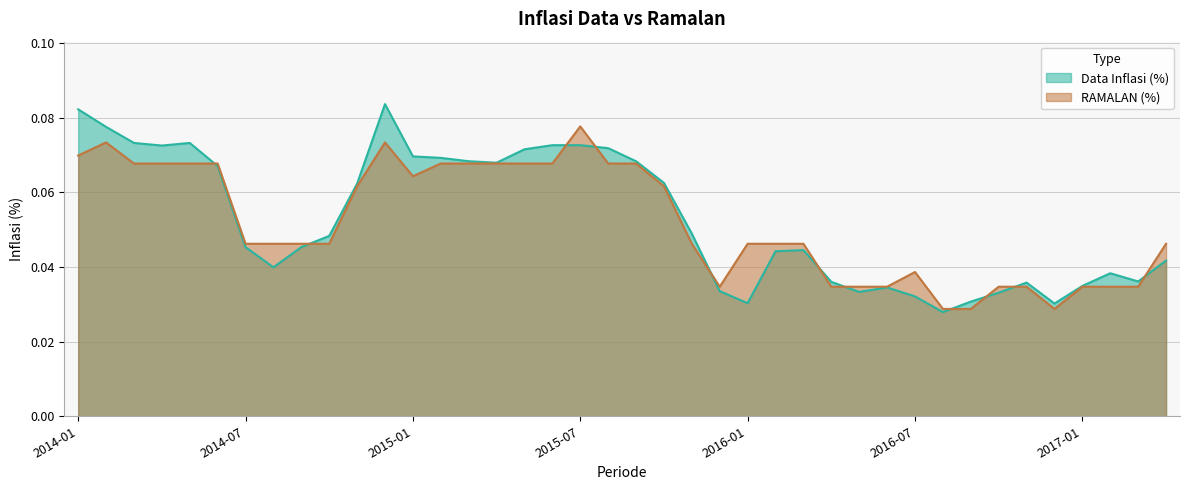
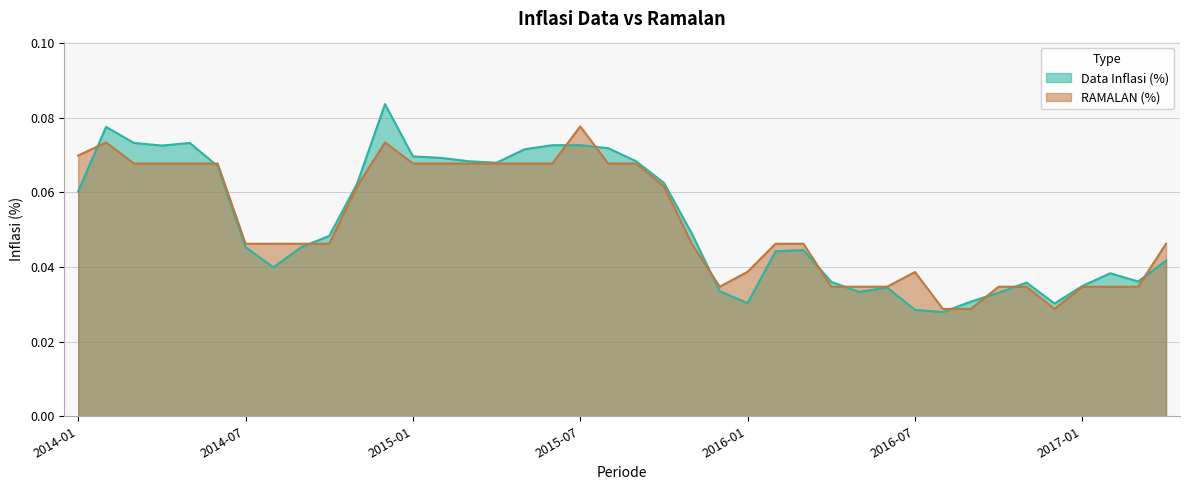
  {
    "Data Inflasi (%)": {
-     "2014-01": 0.082,
+     "2014-01": 0.060,
      "2014-07": 0.045,
      "2015-01": 0.070,
      "2015-07": 0.073,
      "2016-01": 0.030,
-     "2016-07": 0.032
+     "2016-07": 0.029
    },
    "RAMALAN (%)": {
      "2014-01": 0.070,
      "2014-07": 0.046,
-     "2015-01": 0.064,
+     "2015-01": 0.068,
      "2015-07": 0.078,
-     "2016-01": 0.046,
+     "2016-01": 0.039,
      "2016-07": 0.039
    }
  }
